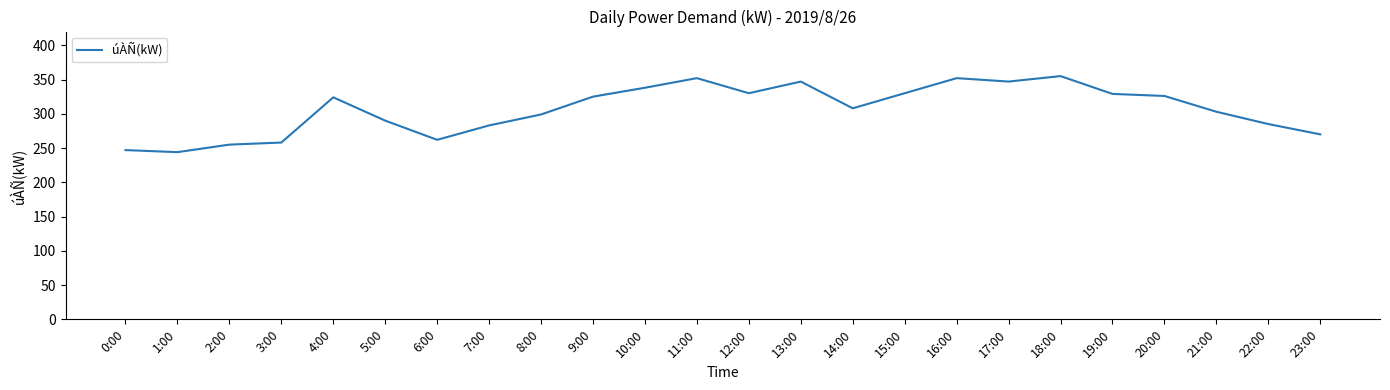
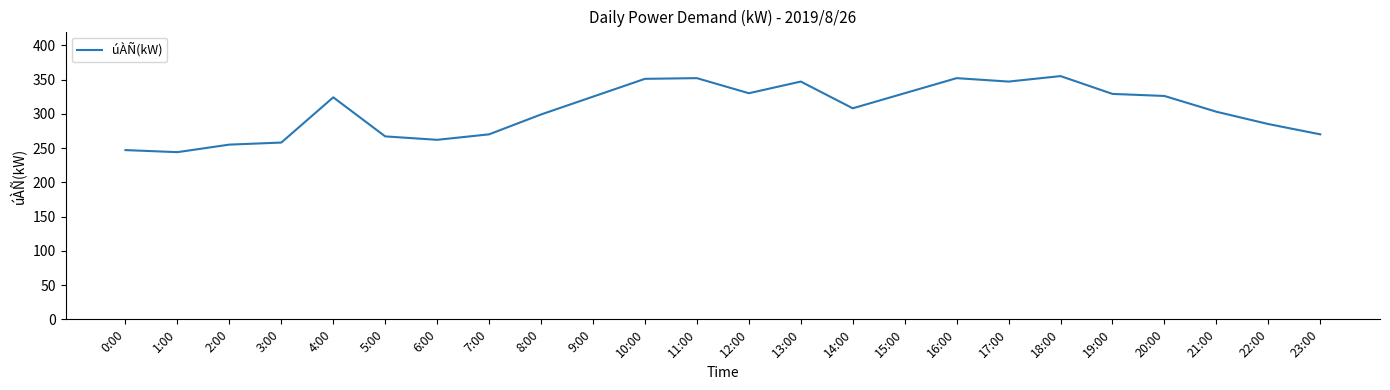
  {
    "0:00": 250,
    "1:00": 240,
    "2:00": 260,
    "3:00": 260,
    "4:00": 320,
-   "5:00": 290,
+   "5:00": 270,
    "6:00": 260,
-   "7:00": 280,
+   "7:00": 270,
    "8:00": 300,
    "9:00": 330,
-   "10:00": 340,
+   "10:00": 350,
    "11:00": 350,
    "12:00": 330,
    "13:00": 350,
    "14:00": 310,
    "15:00": 330,
    "16:00": 350,
    "17:00": 350,
    "18:00": 360,
    "19:00": 330,
    "20:00": 330,
    "21:00": 300,
    "22:00": 290,
    "23:00": 270
  }
